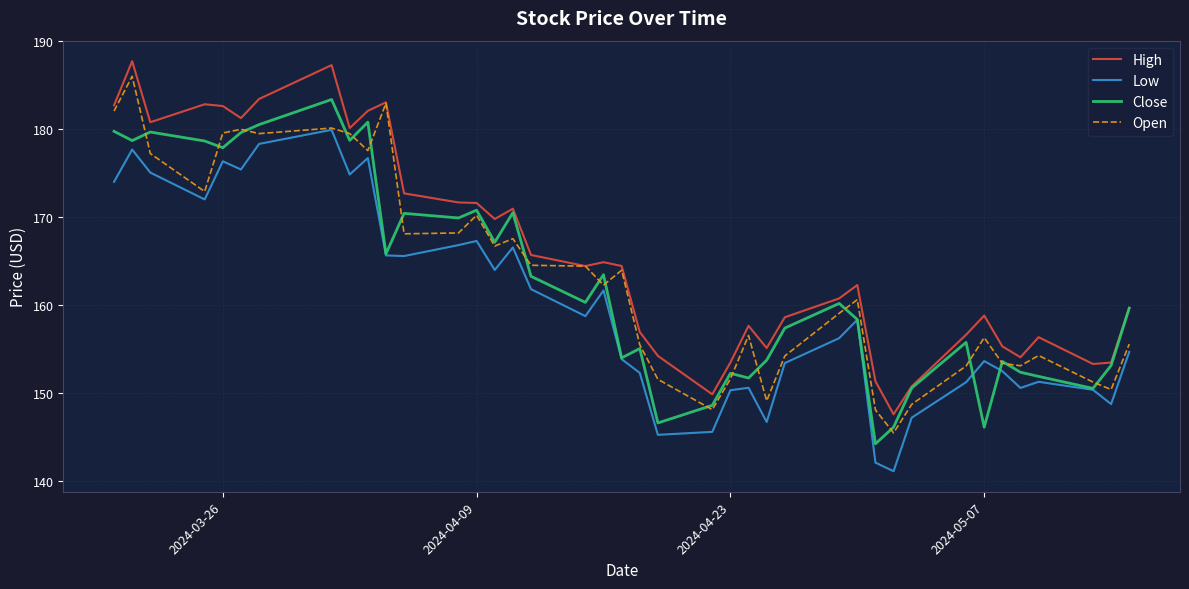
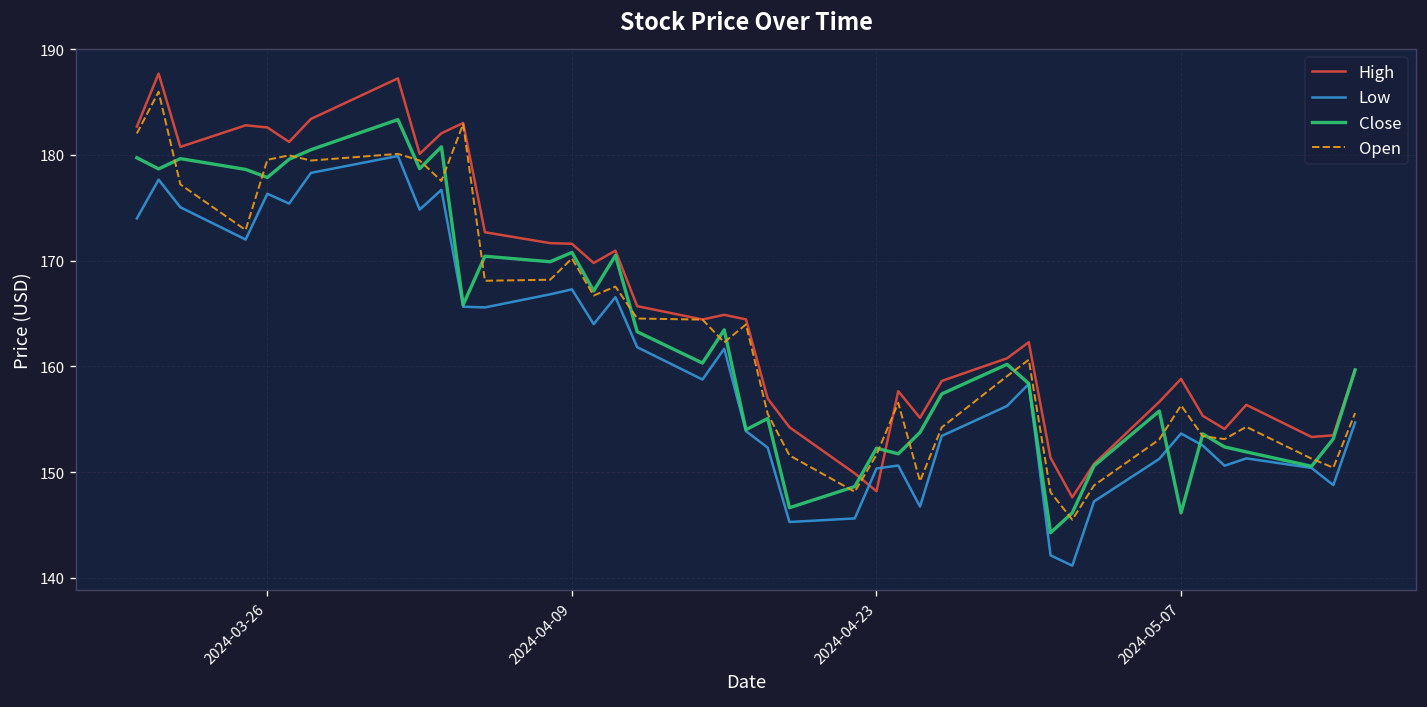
  {
    "High": {
      "2024-03-26": 183,
      "2024-04-09": 172,
-     "2024-04-23": 154,
+     "2024-04-23": 148,
      "2024-05-07": 159
    },
    "Low": {
      "2024-03-26": 176,
      "2024-04-09": 167,
      "2024-04-23": 150,
      "2024-05-07": 154
    },
    "Close": {
      "2024-03-26": 178,
      "2024-04-09": 171,
      "2024-04-23": 152,
      "2024-05-07": 146
    },
    "Open": {
      "2024-03-26": 180,
      "2024-04-09": 170,
      "2024-04-23": 152,
      "2024-05-07": 156
    }
  }
